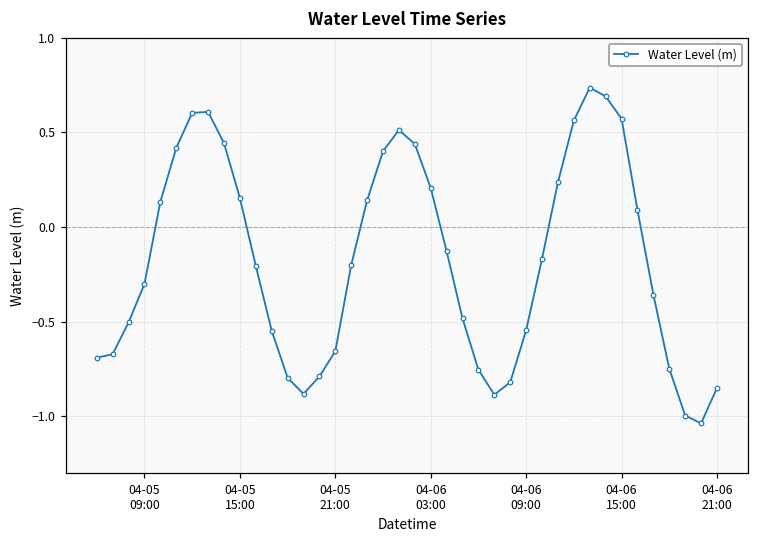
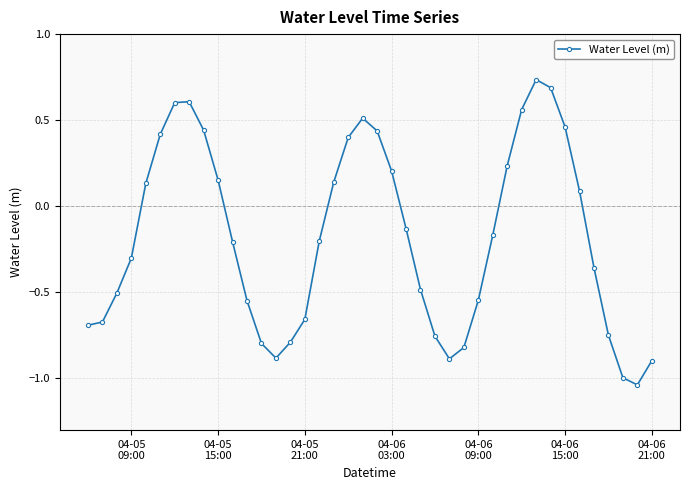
  {
    "04-05 09:00": -0.30,
    "04-05 15:00": 0.15,
    "04-05 21:00": -0.66,
    "04-06 03:00": 0.21,
    "04-06 09:00": -0.55,
-   "04-06 15:00": 0.57,
-   "04-06 21:00": -0.85
+   "04-06 15:00": 0.46,
+   "04-06 21:00": -0.90
  }
